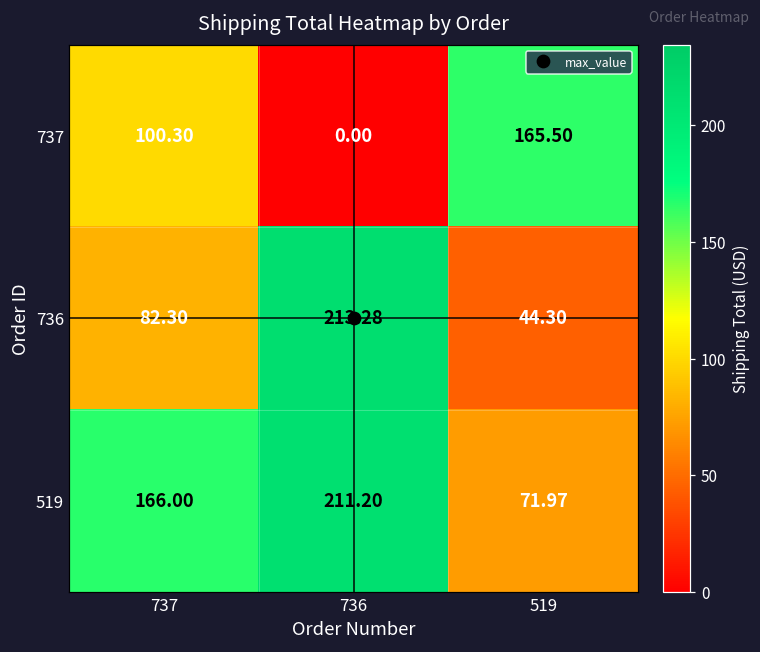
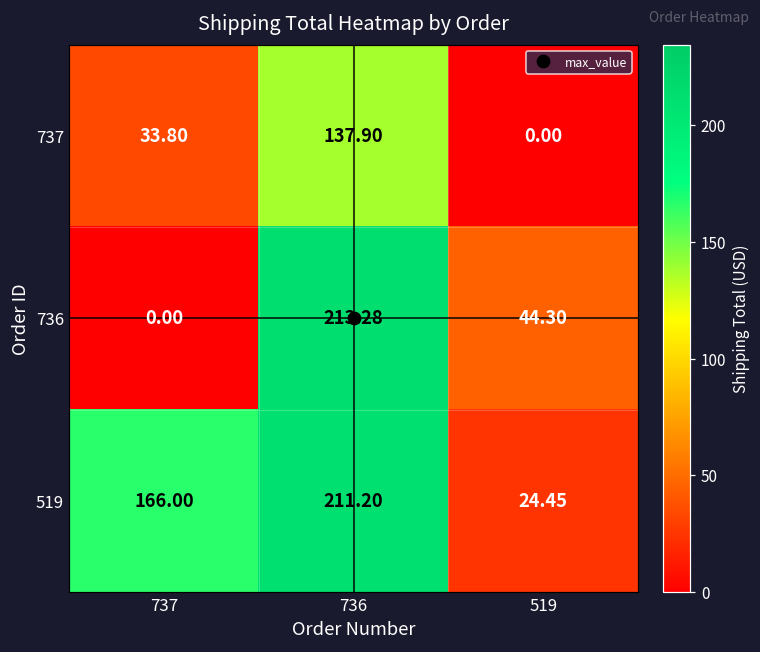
  {
    "737": {
-     "737": 100.30,
-     "736": 0.00,
-     "519": 165.50
+     "737": 33.80,
+     "736": 137.90,
+     "519": 0.00
    },
    "736": {
-     "737": 82.30,
+     "737": 0.00,
      "519": 44.30
    },
    "519": {
      "737": 166.00,
      "736": 211.20,
-     "519": 71.97
+     "519": 24.45
    }
  }
